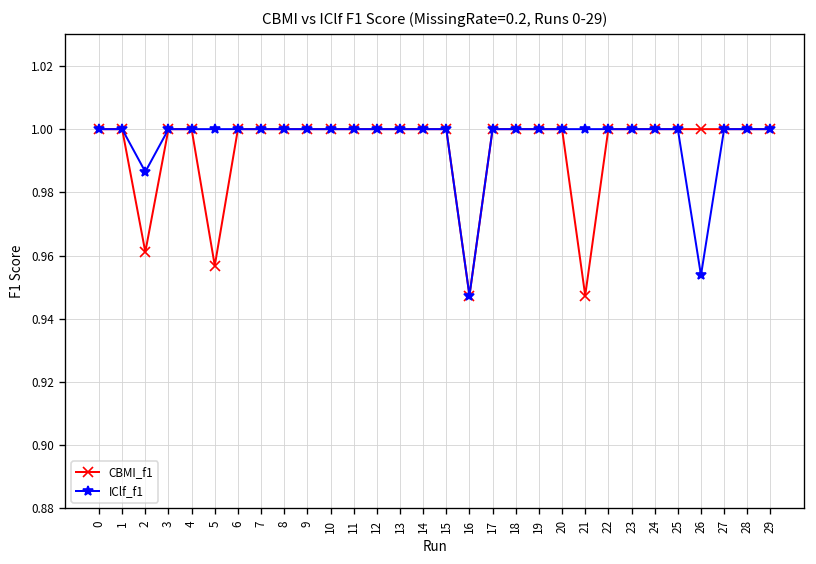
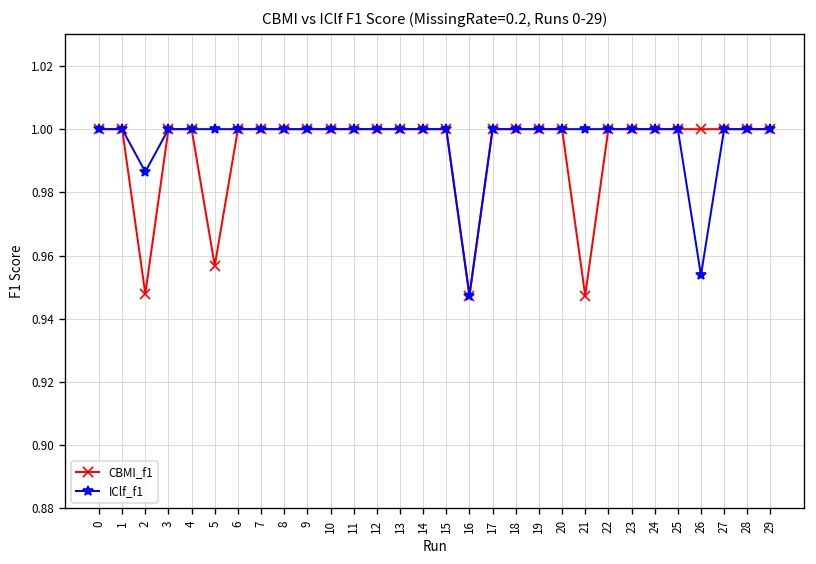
  {
    "CBMI_f1": {
-     "2": 0.961,
+     "2": 0.948,
      "5": 0.957,
      "21": 0.947,
      "26": 1.000
    },
    "IClf_f1": {
      "2": 0.987,
      "5": 1.000,
      "21": 1.000,
      "26": 0.954
    }
  }
